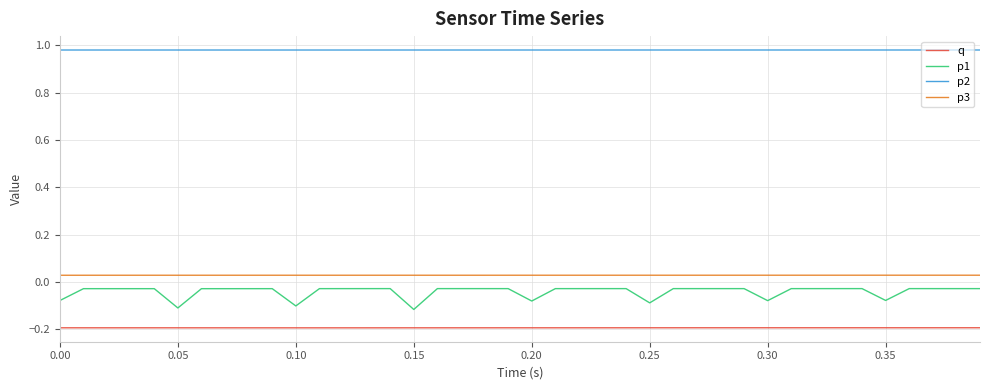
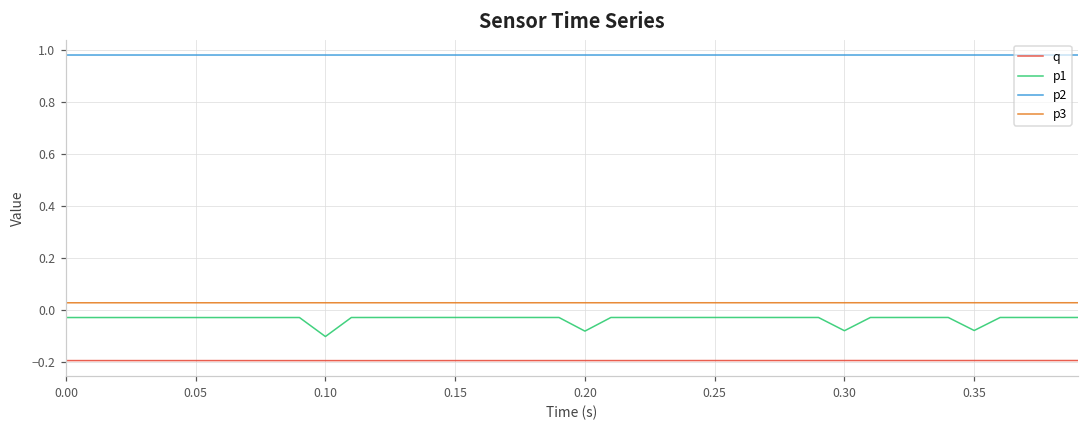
  {
    "p1": {
-     "0.00": -0.08,
-     "0.05": -0.11,
+     "0.00": -0.03,
+     "0.05": -0.03,
      "0.10": -0.10,
-     "0.15": -0.12,
+     "0.15": -0.03,
      "0.20": -0.08,
-     "0.25": -0.09,
+     "0.25": -0.03,
      "0.30": -0.08,
      "0.35": -0.08
    },
    "p2": {
      "0.00": 0.98,
      "0.05": 0.98,
      "0.10": 0.98,
      "0.15": 0.98,
      "0.20": 0.98,
      "0.25": 0.98,
      "0.30": 0.98,
      "0.35": 0.98
    }
  }
